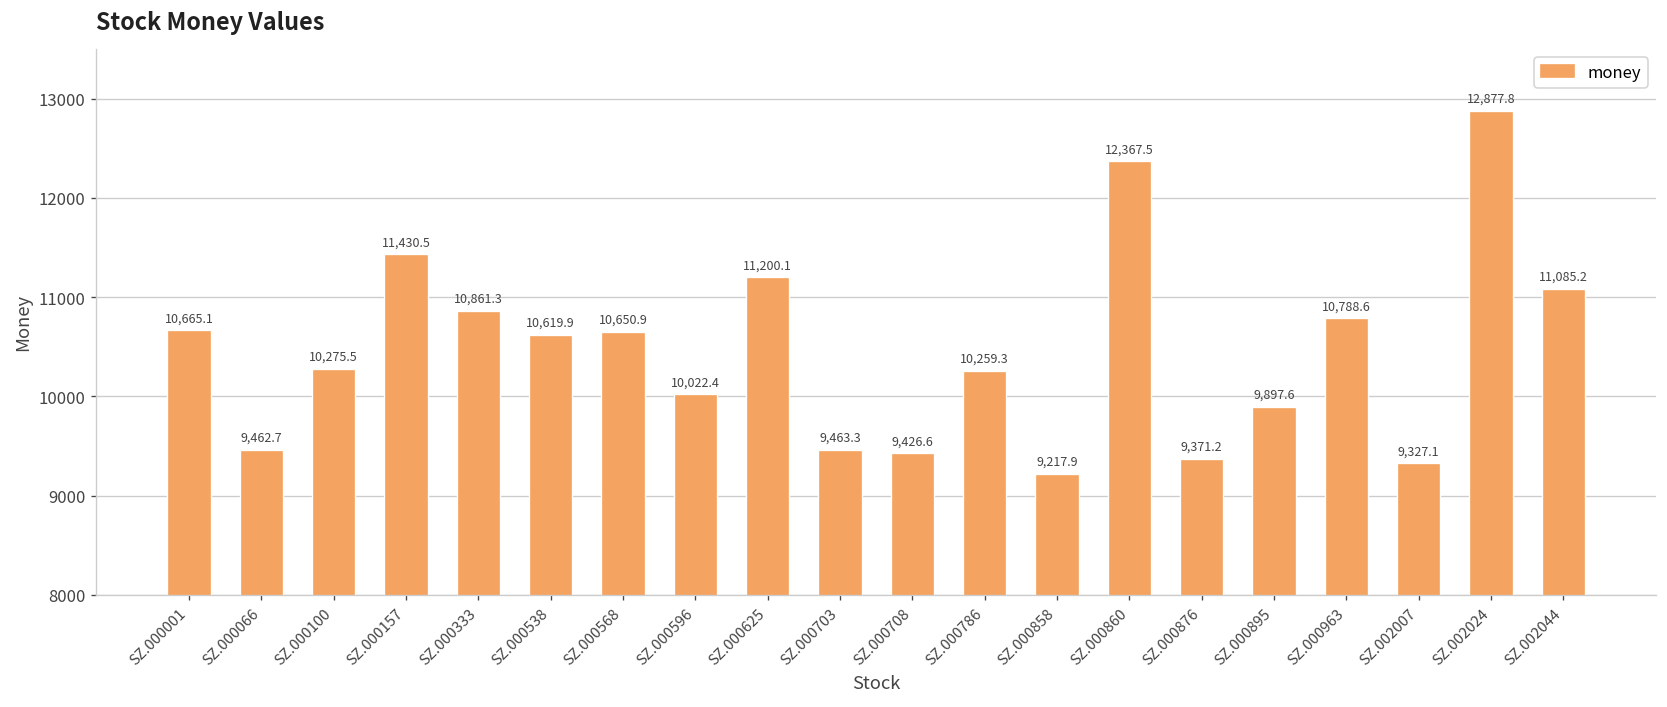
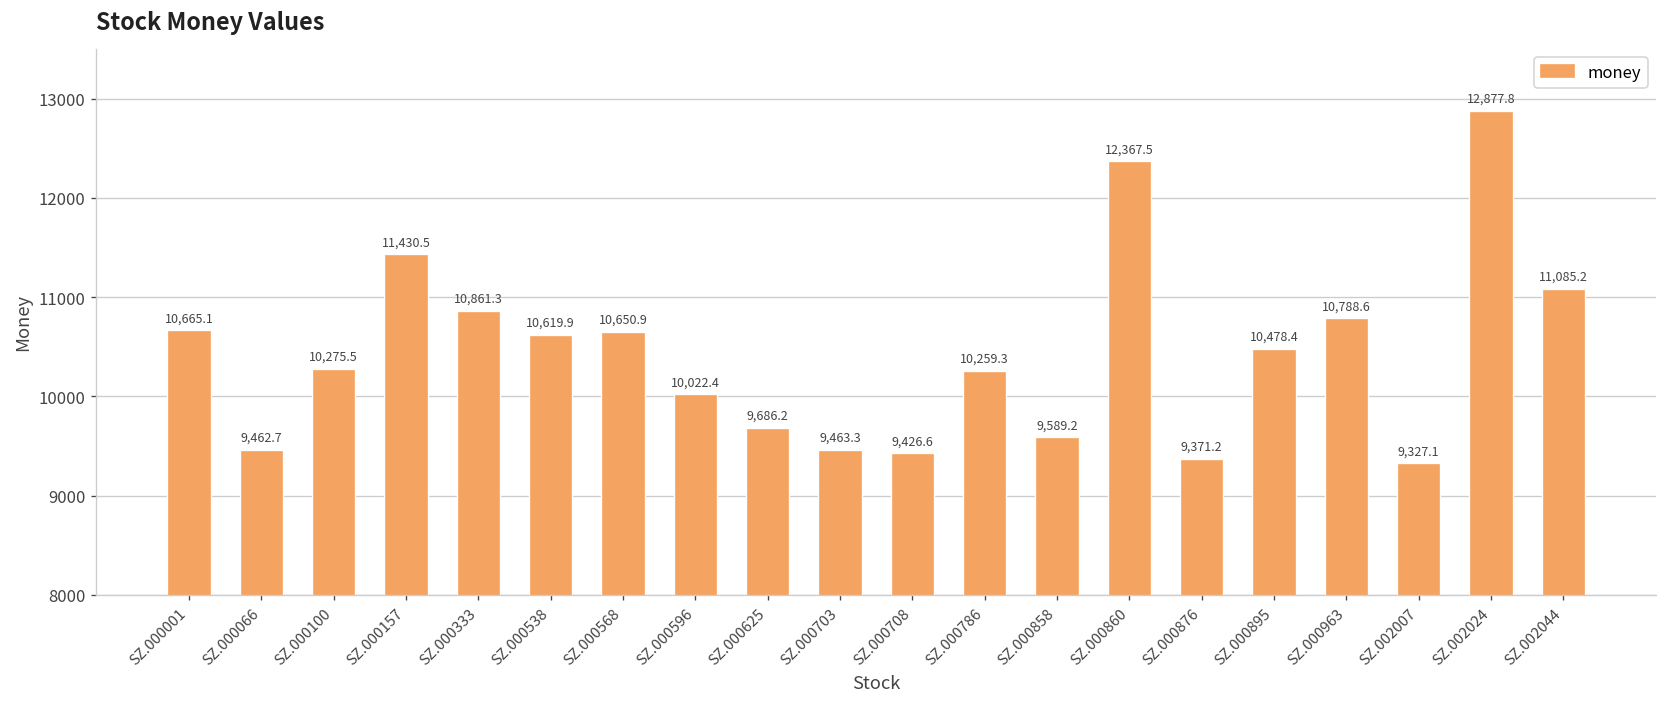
  {
    "SZ.000001": "10,665.1",
    "SZ.000066": "9,462.7",
    "SZ.000100": "10,275.5",
    "SZ.000157": "11,430.5",
    "SZ.000333": "10,861.3",
    "SZ.000538": "10,619.9",
    "SZ.000568": "10,650.9",
    "SZ.000596": "10,022.4",
-   "SZ.000625": "11,200.1",
+   "SZ.000625": "9,686.2",
    "SZ.000703": "9,463.3",
    "SZ.000708": "9,426.6",
    "SZ.000786": "10,259.3",
-   "SZ.000858": "9,217.9",
+   "SZ.000858": "9,589.2",
    "SZ.000860": "12,367.5",
    "SZ.000876": "9,371.2",
-   "SZ.000895": "9,897.6",
+   "SZ.000895": "10,478.4",
    "SZ.000963": "10,788.6",
    "SZ.002007": "9,327.1",
    "SZ.002024": "12,877.8",
    "SZ.002044": "11,085.2"
  }
